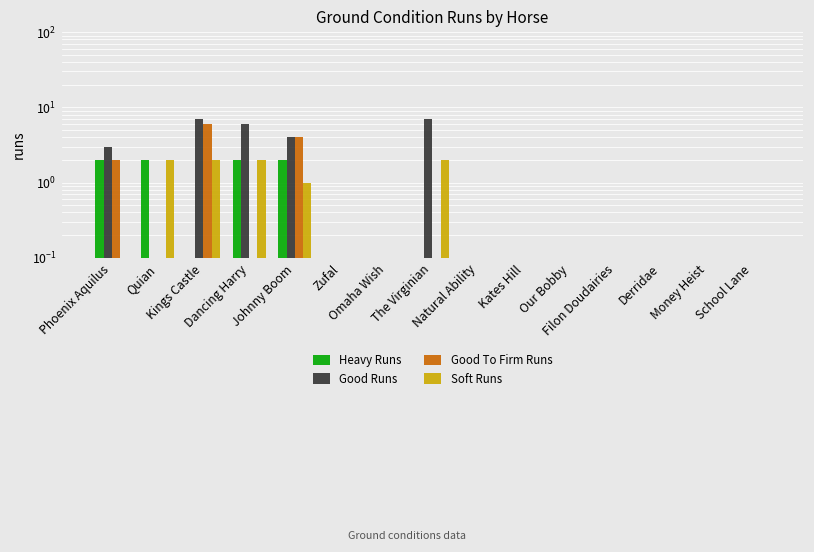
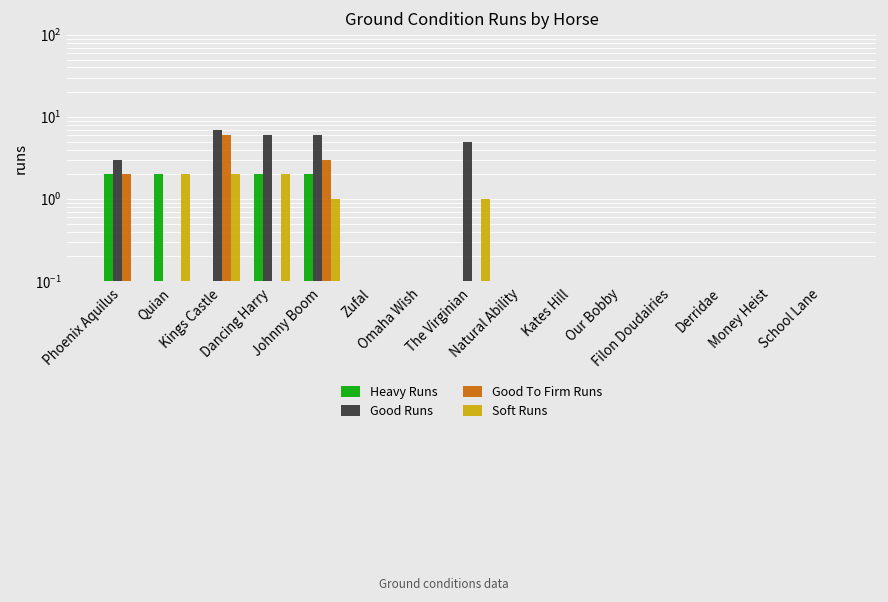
  {
    "Heavy Runs": {
      "Phoenix Aquilus": 2.0,
      "Quian": 2.0,
      "Dancing Harry": 2.0,
      "Johnny Boom": 2.0
    },
    "Good Runs": {
      "Phoenix Aquilus": 3,
      "Kings Castle": 7,
      "Dancing Harry": 6,
-     "Johnny Boom": 4,
-     "The Virginian": 7
+     "Johnny Boom": 6,
+     "The Virginian": 5
    },
    "Good To Firm Runs": {
      "Phoenix Aquilus": 2,
      "Kings Castle": 6,
-     "Johnny Boom": 4
+     "Johnny Boom": 3
    },
    "Soft Runs": {
      "Quian": 2.0,
      "Kings Castle": 2.0,
      "Dancing Harry": 2.0,
      "Johnny Boom": 1.0,
-     "The Virginian": 2.0
+     "The Virginian": 1.0
    }
  }
